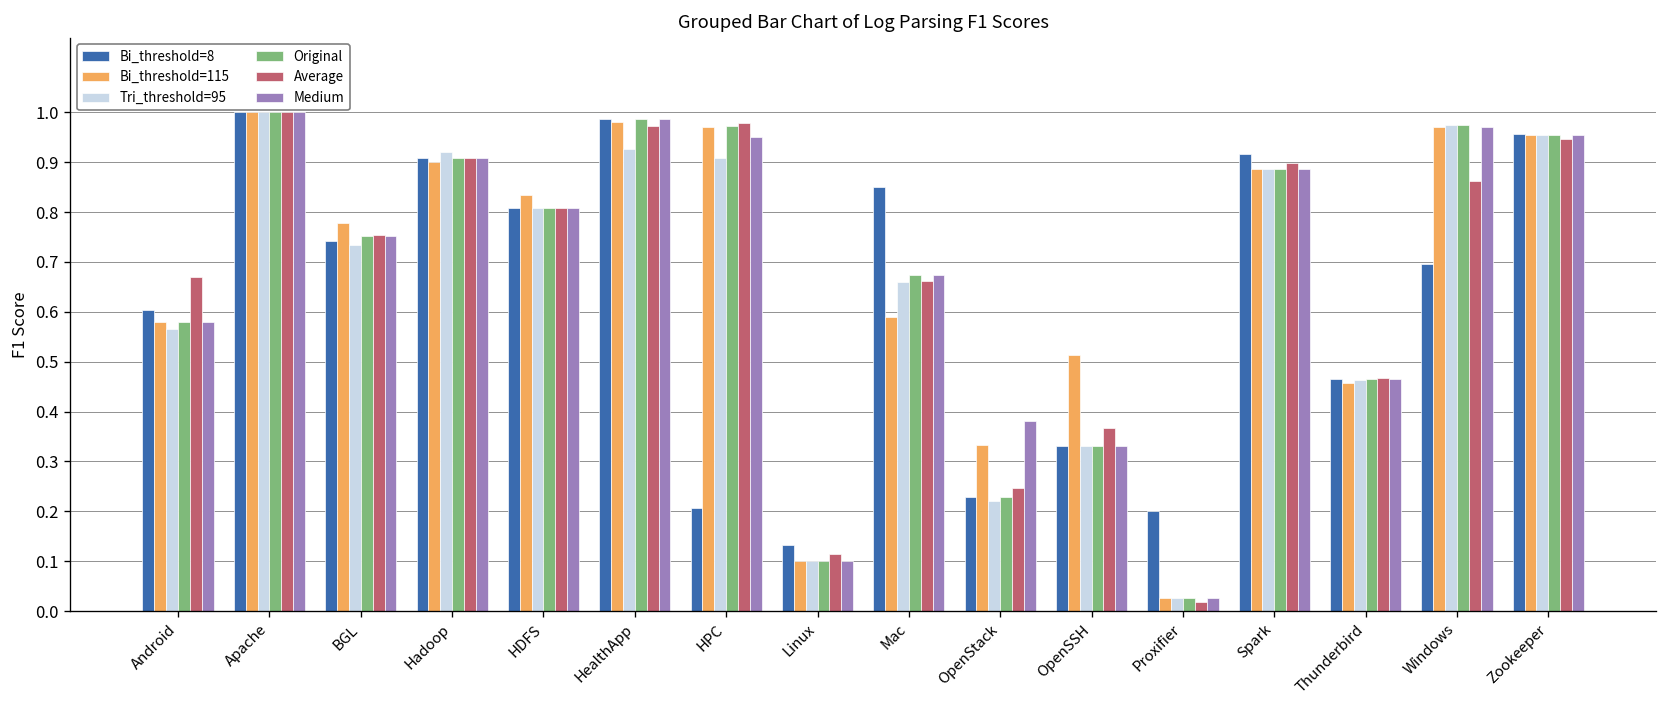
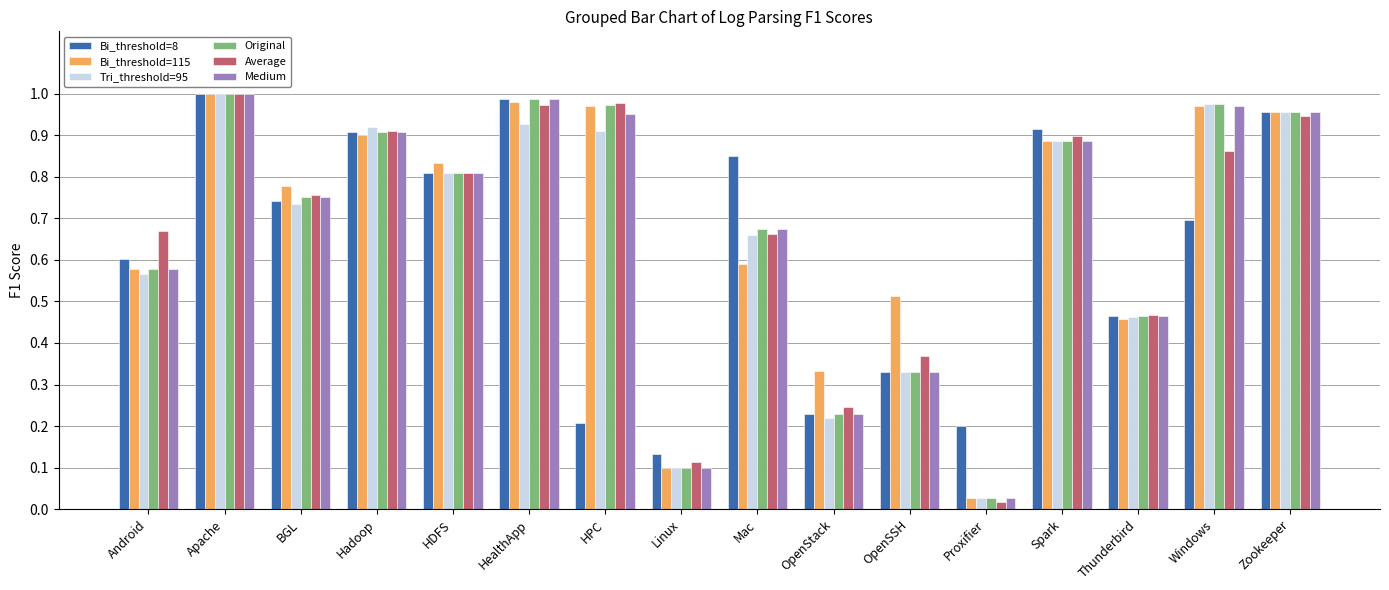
  {
    "Bi_threshold=8": {
      "Android": 0.60,
      "Apache": 1.00,
      "BGL": 0.74,
      "Hadoop": 0.91,
      "HDFS": 0.81,
      "HealthApp": 0.99,
      "HPC": 0.21,
      "Linux": 0.13,
      "Mac": 0.85,
      "OpenStack": 0.23,
      "OpenSSH": 0.33,
      "Proxifier": 0.20,
      "Spark": 0.92,
      "Thunderbird": 0.47,
      "Windows": 0.70,
      "Zookeeper": 0.96
    },
    "Bi_threshold=115": {
      "Android": 0.58,
      "Apache": 1.00,
      "BGL": 0.78,
      "Hadoop": 0.90,
      "HDFS": 0.83,
      "HealthApp": 0.98,
      "HPC": 0.97,
      "Linux": 0.10,
      "Mac": 0.59,
      "OpenStack": 0.33,
      "OpenSSH": 0.51,
      "Proxifier": 0.03,
      "Spark": 0.89,
      "Thunderbird": 0.46,
      "Windows": 0.97,
      "Zookeeper": 0.96
    },
    "Tri_threshold=95": {
      "Android": 0.57,
      "Apache": 1.00,
      "BGL": 0.74,
      "Hadoop": 0.92,
      "HDFS": 0.81,
      "HealthApp": 0.93,
      "HPC": 0.91,
      "Linux": 0.10,
      "Mac": 0.66,
      "OpenStack": 0.22,
      "OpenSSH": 0.33,
      "Proxifier": 0.03,
      "Spark": 0.89,
      "Thunderbird": 0.46,
      "Windows": 0.97,
      "Zookeeper": 0.96
    },
    "Original": {
      "Android": 0.58,
      "Apache": 1.00,
      "BGL": 0.75,
      "Hadoop": 0.91,
      "HDFS": 0.81,
      "HealthApp": 0.99,
      "HPC": 0.97,
      "Linux": 0.10,
      "Mac": 0.67,
      "OpenStack": 0.23,
      "OpenSSH": 0.33,
      "Proxifier": 0.03,
      "Spark": 0.89,
      "Thunderbird": 0.47,
      "Windows": 0.97,
      "Zookeeper": 0.96
    },
    "Average": {
      "Android": 0.67,
      "Apache": 1.00,
      "BGL": 0.76,
      "Hadoop": 0.91,
      "HDFS": 0.81,
      "HealthApp": 0.97,
      "HPC": 0.98,
      "Linux": 0.11,
      "Mac": 0.66,
      "OpenStack": 0.25,
      "OpenSSH": 0.37,
      "Proxifier": 0.02,
      "Spark": 0.90,
      "Thunderbird": 0.47,
      "Windows": 0.86,
      "Zookeeper": 0.95
    },
    "Medium": {
      "Android": 0.58,
      "Apache": 1.00,
      "BGL": 0.75,
      "Hadoop": 0.91,
      "HDFS": 0.81,
      "HealthApp": 0.99,
      "HPC": 0.95,
      "Linux": 0.10,
      "Mac": 0.67,
-     "OpenStack": 0.38,
+     "OpenStack": 0.23,
      "OpenSSH": 0.33,
      "Proxifier": 0.03,
      "Spark": 0.89,
      "Thunderbird": 0.47,
      "Windows": 0.97,
      "Zookeeper": 0.96
    }
  }
